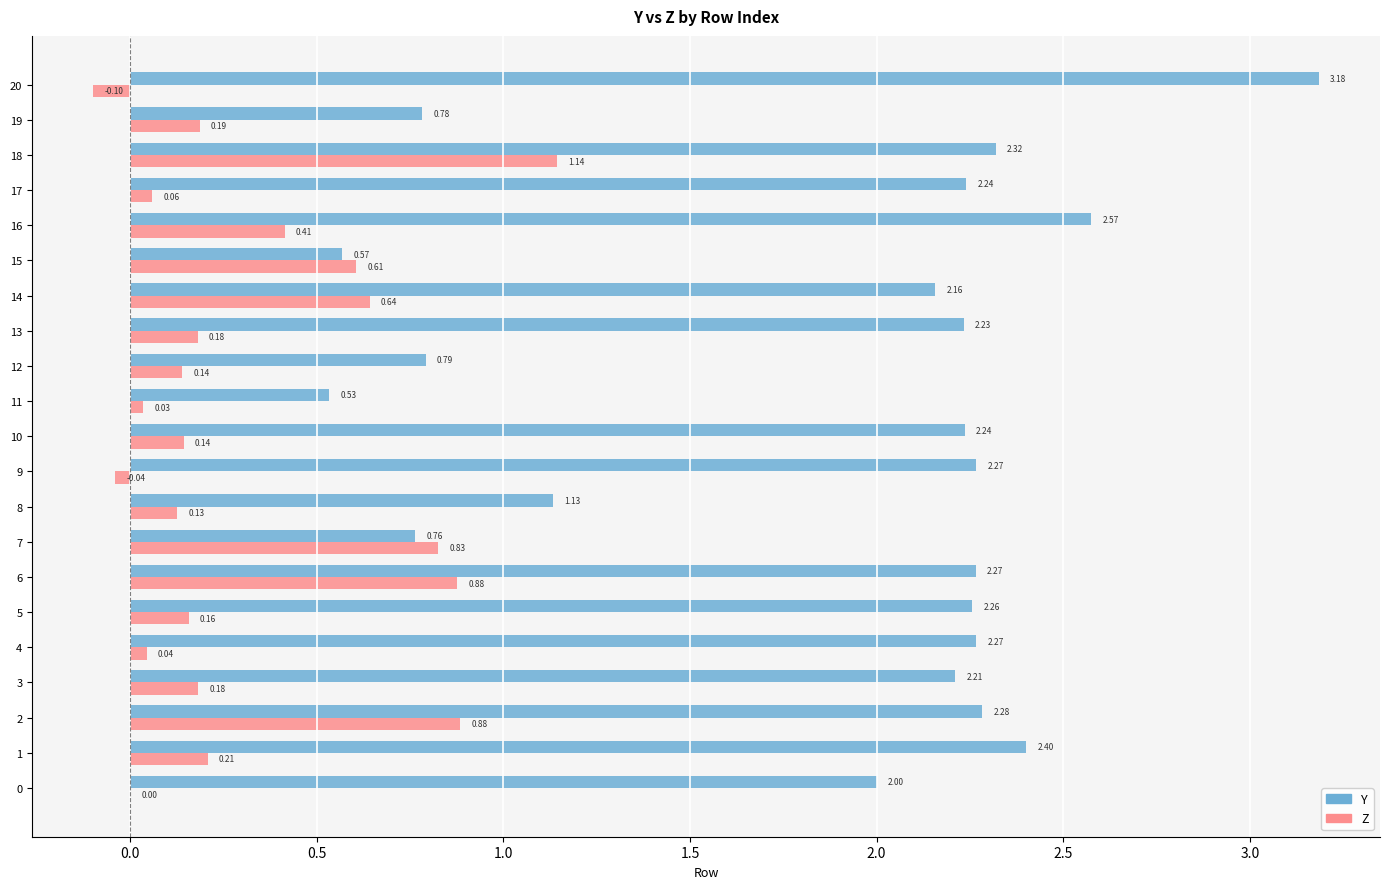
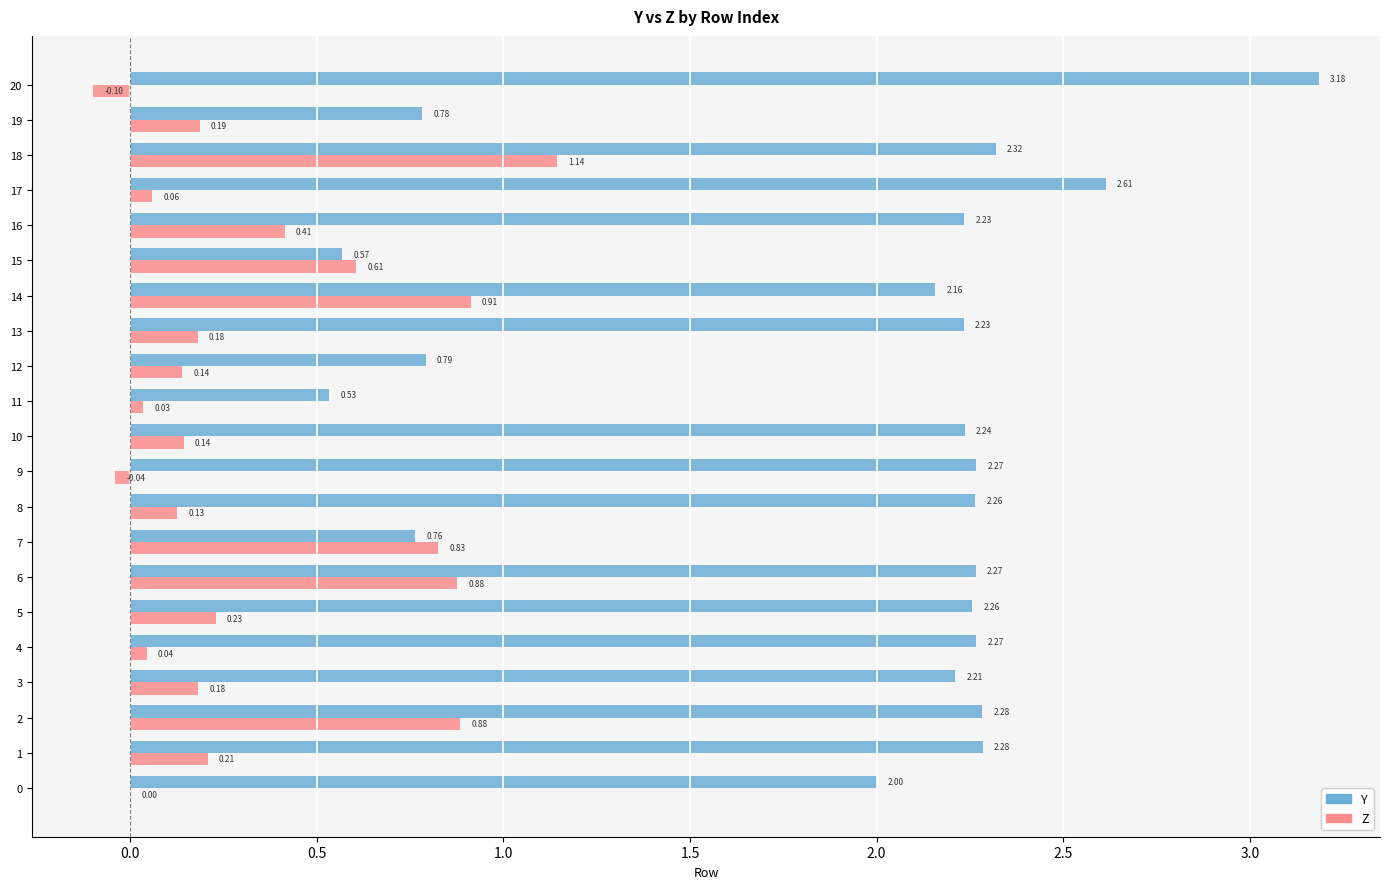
  {
    "Y": {
      "20": 3.18,
      "19": 0.78,
      "18": 2.32,
-     "17": 2.24,
-     "16": 2.57,
+     "17": 2.61,
+     "16": 2.23,
      "15": 0.57,
      "14": 2.16,
      "13": 2.23,
      "12": 0.79,
      "11": 0.53,
      "10": 2.24,
      "9": 2.27,
-     "8": 1.13,
+     "8": 2.26,
      "7": 0.76,
      "6": 2.27,
      "5": 2.26,
      "4": 2.27,
      "3": 2.21,
      "2": 2.28,
-     "1": 2.40,
+     "1": 2.28,
      "0": 2.00
    },
    "Z": {
      "20": -0.10,
      "19": 0.19,
      "18": 1.14,
      "17": 0.06,
      "16": 0.41,
      "15": 0.61,
-     "14": 0.64,
+     "14": 0.91,
      "13": 0.18,
      "12": 0.14,
      "11": 0.03,
      "10": 0.14,
      "9": -0.04,
      "8": 0.13,
      "7": 0.83,
      "6": 0.88,
-     "5": 0.16,
+     "5": 0.23,
      "4": 0.04,
      "3": 0.18,
      "2": 0.88,
      "1": 0.21,
      "0": 0.00
    }
  }
